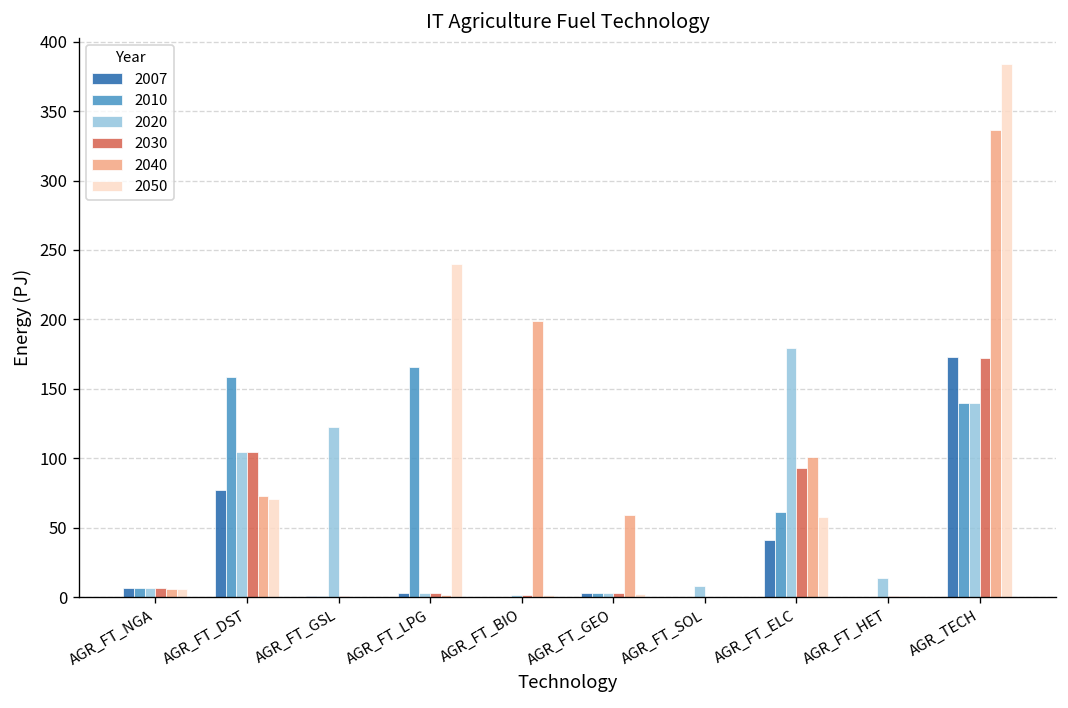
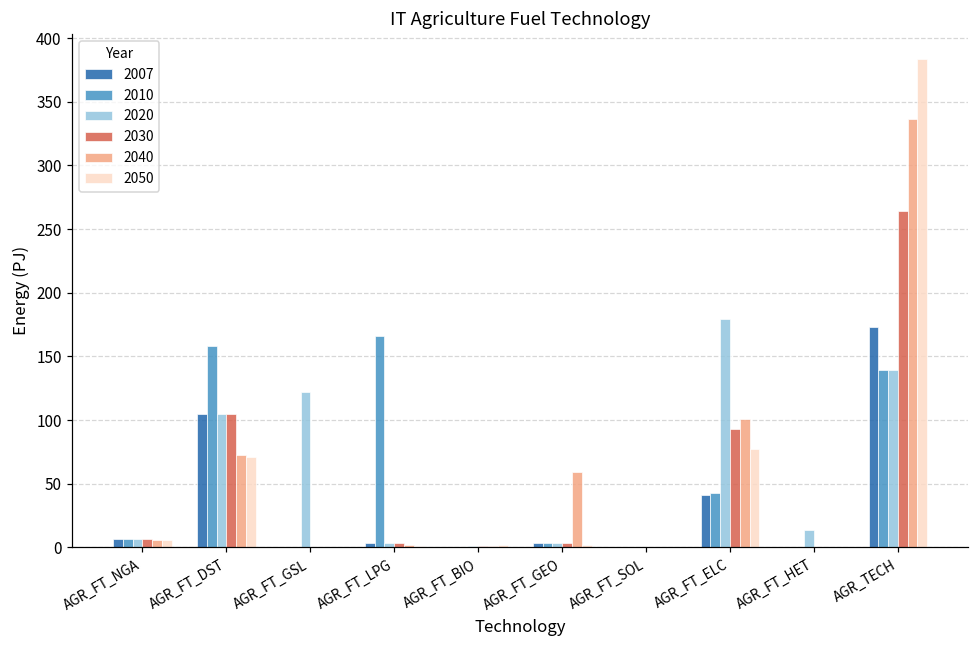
  {
    "2007": {
      "AGR_FT_NGA": 6,
-     "AGR_FT_DST": 77,
+     "AGR_FT_DST": 104,
      "AGR_FT_LPG": 3,
      "AGR_FT_GEO": 3,
      "AGR_FT_ELC": 41,
      "AGR_TECH": 173
    },
    "2010": {
      "AGR_FT_NGA": 6,
      "AGR_FT_DST": 158,
      "AGR_FT_LPG": 166,
      "AGR_FT_GEO": 3,
-     "AGR_FT_ELC": 61,
+     "AGR_FT_ELC": 43,
      "AGR_TECH": 140
    },
    "2020": {
      "AGR_FT_NGA": 6,
      "AGR_FT_DST": 104,
      "AGR_FT_GSL": 122,
      "AGR_FT_LPG": 3,
      "AGR_FT_GEO": 3,
-     "AGR_FT_SOL": 8,
+     "AGR_FT_SOL": 0,
      "AGR_FT_ELC": 180,
      "AGR_FT_HET": 14,
      "AGR_TECH": 140
    },
    "2030": {
      "AGR_FT_NGA": 6,
      "AGR_FT_DST": 104,
      "AGR_FT_LPG": 3,
      "AGR_FT_GEO": 3,
      "AGR_FT_ELC": 93,
-     "AGR_TECH": 172
+     "AGR_TECH": 264
    },
    "2040": {
      "AGR_FT_NGA": 6,
      "AGR_FT_DST": 72,
-     "AGR_FT_BIO": 199,
+     "AGR_FT_BIO": 1,
      "AGR_FT_GEO": 59,
      "AGR_FT_ELC": 101,
      "AGR_TECH": 337
    },
    "2050": {
      "AGR_FT_NGA": 6,
      "AGR_FT_DST": 71,
-     "AGR_FT_LPG": 240,
-     "AGR_FT_ELC": 58,
+     "AGR_FT_LPG": 1,
+     "AGR_FT_ELC": 77,
      "AGR_TECH": 384
    }
  }
